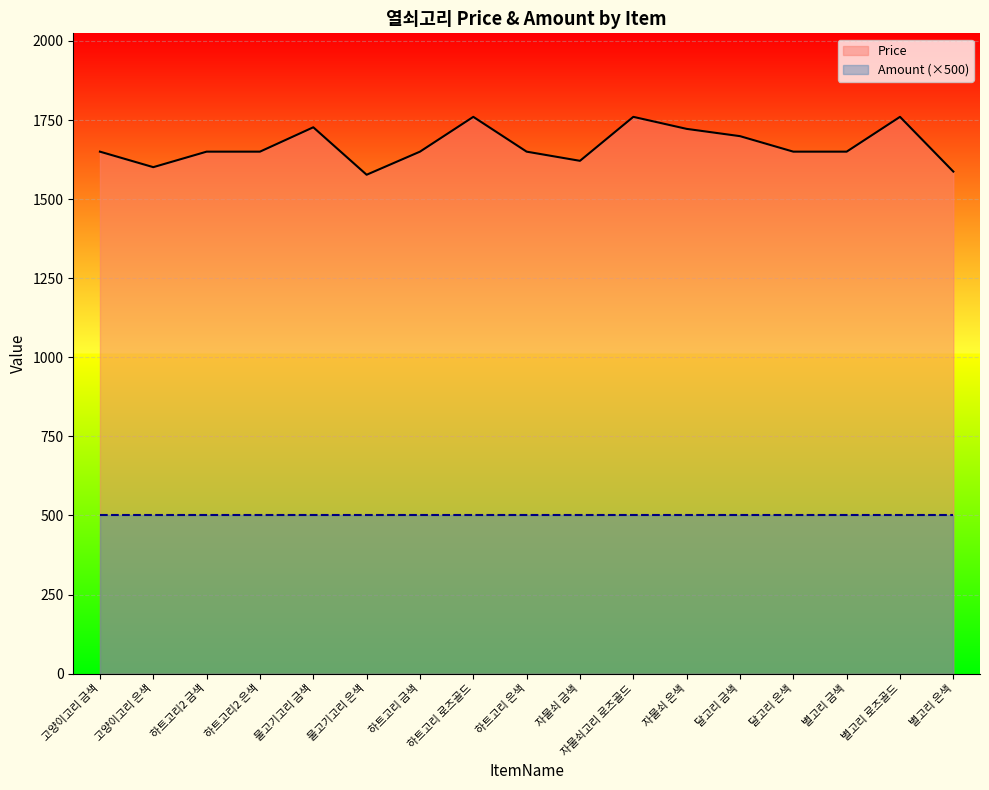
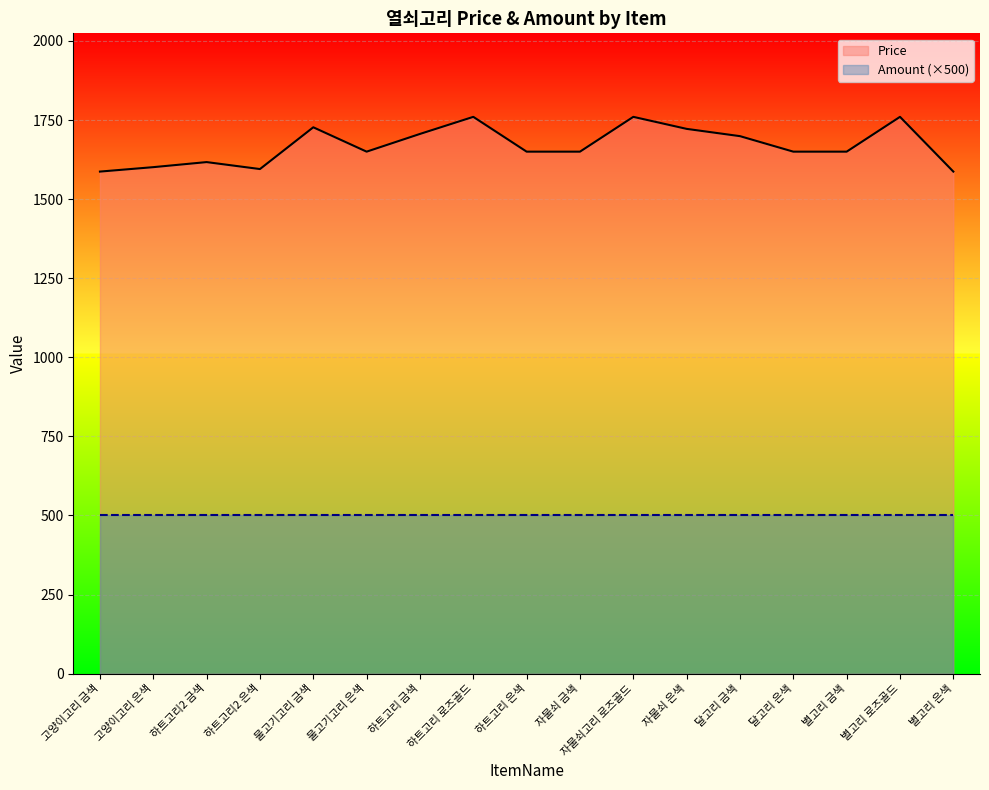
  {
    "Price": {
-     "고양이고리 금색": 1650,
+     "고양이고리 금색": 1590,
      "고양이고리 은색": 1600,
-     "하트고리2 금색": 1650,
-     "하트고리2 은색": 1650,
+     "하트고리2 금색": 1620,
+     "하트고리2 은색": 1600,
      "물고기고리 금색": 1730,
-     "물고기고리 은색": 1580,
-     "하트고리 금색": 1650,
+     "물고기고리 은색": 1650,
+     "하트고리 금색": 1710,
      "하트고리 로즈골드": 1760,
      "하트고리 은색": 1650,
-     "자물쇠 금색": 1620,
+     "자물쇠 금색": 1650,
      "자물쇠고리 로즈골드": 1760,
      "자물쇠 은색": 1720,
      "달고리 금색": 1700,
      "달고리 은색": 1650,
      "별고리 금색": 1650,
      "별고리 로즈골드": 1760,
      "별고리 은색": 1590
    },
    "Amount (×500)": {
      "고양이고리 금색": 500,
      "고양이고리 은색": 500,
      "하트고리2 금색": 500,
      "하트고리2 은색": 500,
      "물고기고리 금색": 500,
      "물고기고리 은색": 500,
      "하트고리 금색": 500,
      "하트고리 로즈골드": 500,
      "하트고리 은색": 500,
      "자물쇠 금색": 500,
      "자물쇠고리 로즈골드": 500,
      "자물쇠 은색": 500,
      "달고리 금색": 500,
      "달고리 은색": 500,
      "별고리 금색": 500,
      "별고리 로즈골드": 500,
      "별고리 은색": 500
    }
  }
